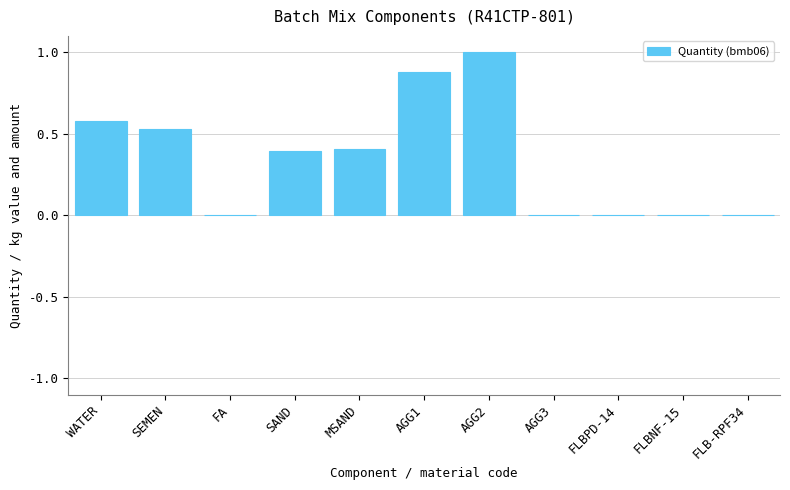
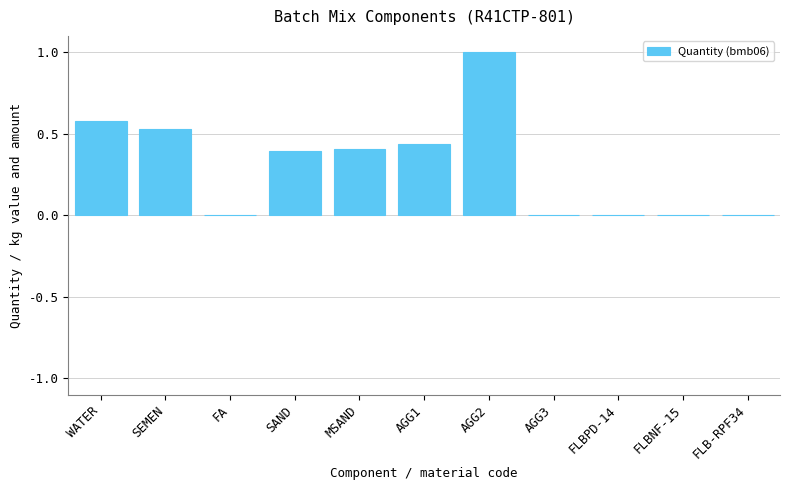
  {
    "WATER": 0.58,
    "SEMEN": 0.53,
    "FA": 0.00,
    "SAND": 0.40,
    "MSAND": 0.41,
-   "AGG1": 0.88,
+   "AGG1": 0.44,
    "AGG2": 1.00,
    "AGG3": 0.00,
    "FLB-RPF34": 0.00
  }
